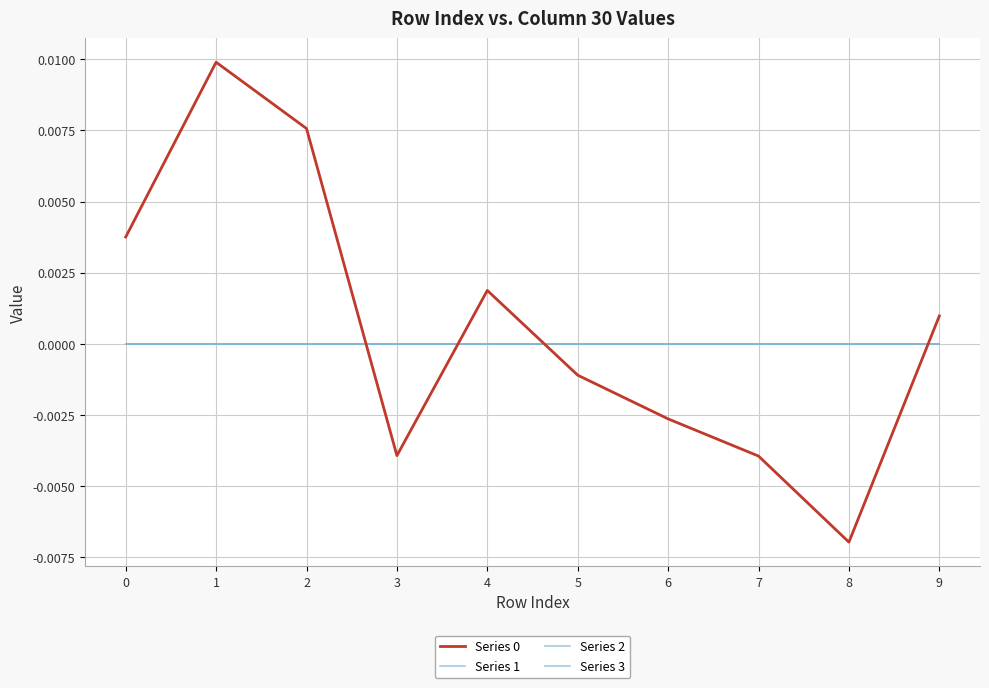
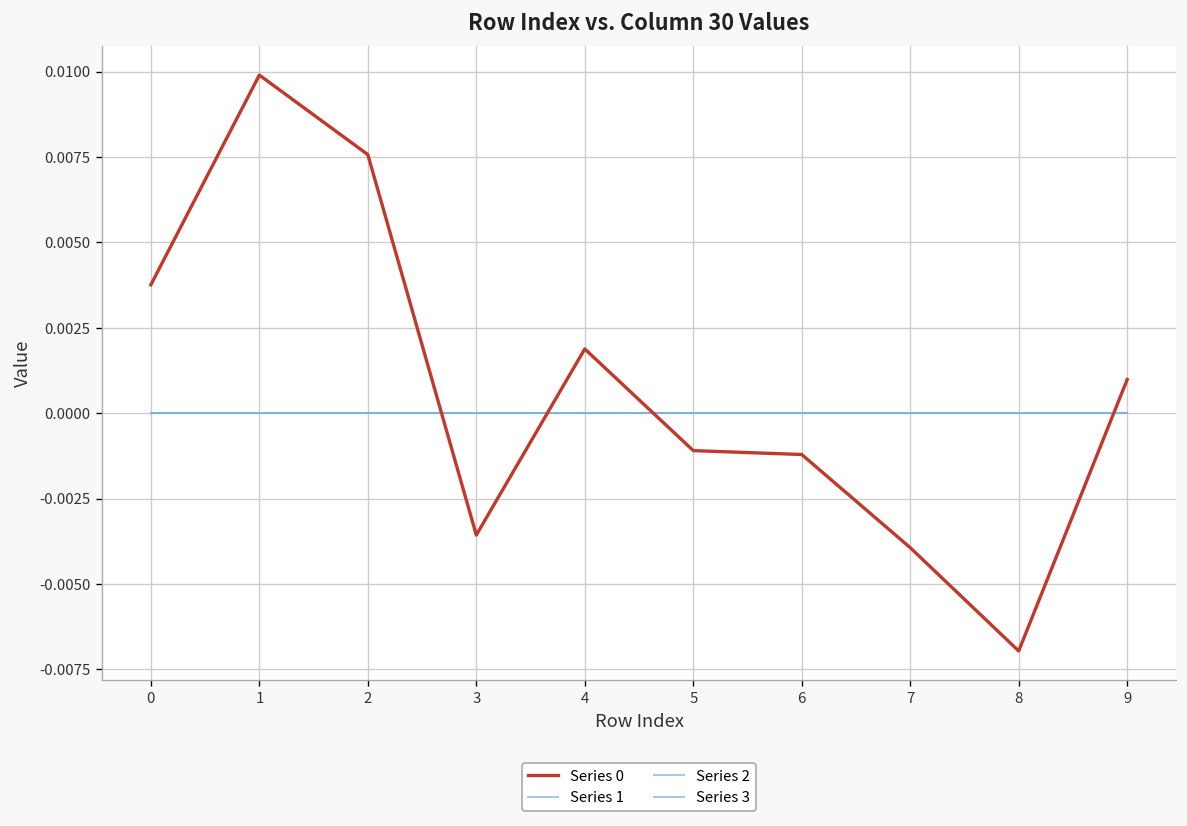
  {
    "Series 0": {
      "0": 0.0038,
      "1": 0.0099,
      "2": 0.0076,
-     "3": -0.0039,
+     "3": -0.0036,
      "4": 0.0019,
      "5": -0.0011,
-     "6": -0.0026,
+     "6": -0.0012,
      "7": -0.0039,
      "8": -0.0070,
      "9": 0.0010
    },
    "Series 3": {
      "0": 0.0000,
      "1": 0.0000,
      "2": 0.0000,
      "3": 0.0000,
      "4": 0.0000,
      "5": 0.0000,
      "6": 0.0000,
      "7": 0.0000,
      "8": 0.0000,
      "9": 0.0000
    }
  }
